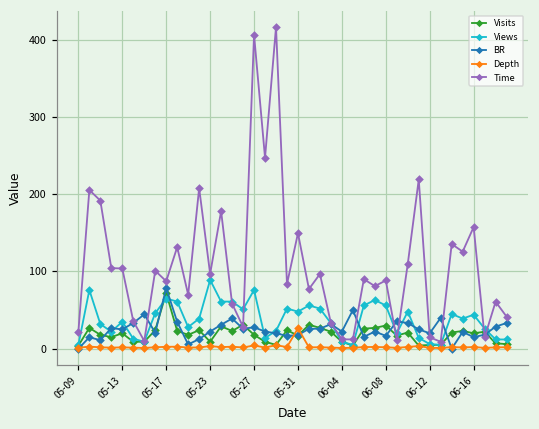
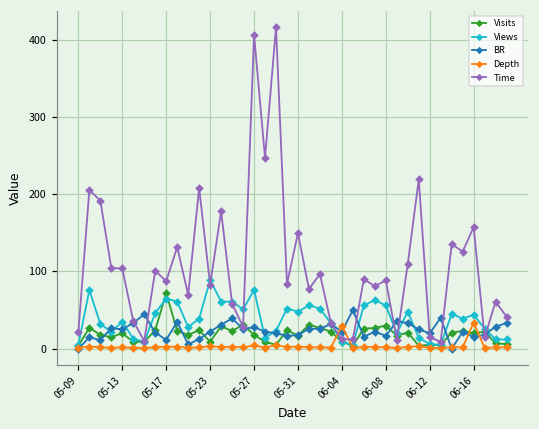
  {
    "Visits": {
      "05-13": 20,
      "05-17": 70,
      "05-23": 10,
      "05-27": 20,
      "06-08": 30,
      "06-16": 20
    },
    "Views": {
      "05-13": 40,
      "05-17": 70,
      "05-23": 90,
      "05-27": 80,
      "05-31": 50,
      "06-08": 60,
      "06-16": 40
    },
    "BR": {
      "05-13": 30,
-     "05-17": 80,
+     "05-17": 10,
      "05-23": 20,
      "05-27": 30,
      "06-04": 20,
      "06-08": 20,
      "06-12": 20,
      "06-16": 20
    },
    "Depth": {
      "05-13": 0,
      "05-17": 0,
      "05-23": 0,
      "05-27": 0,
-     "05-31": 30,
-     "06-04": 0,
+     "05-31": 0,
+     "06-04": 30,
      "06-08": 0,
      "06-12": 0,
-     "06-16": 0
+     "06-16": 30
    },
    "Time": {
      "05-09": 20,
      "05-13": 100,
      "05-17": 90,
-     "05-23": 100,
+     "05-23": 80,
      "05-27": 410,
      "05-31": 150,
      "06-08": 90,
      "06-12": 10,
      "06-16": 160
    }
  }
